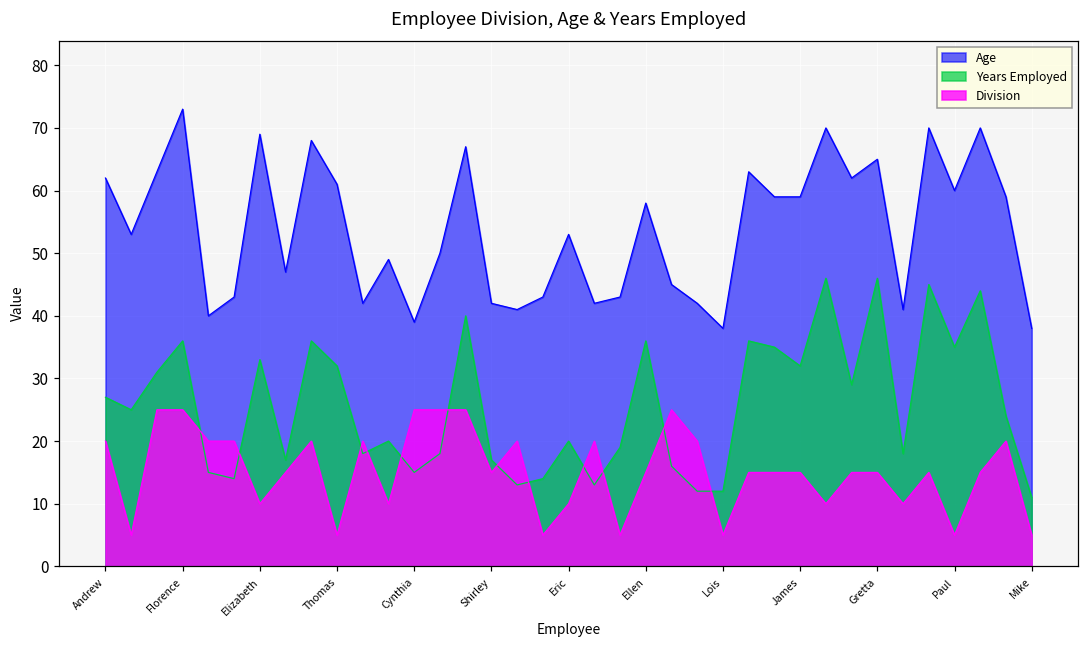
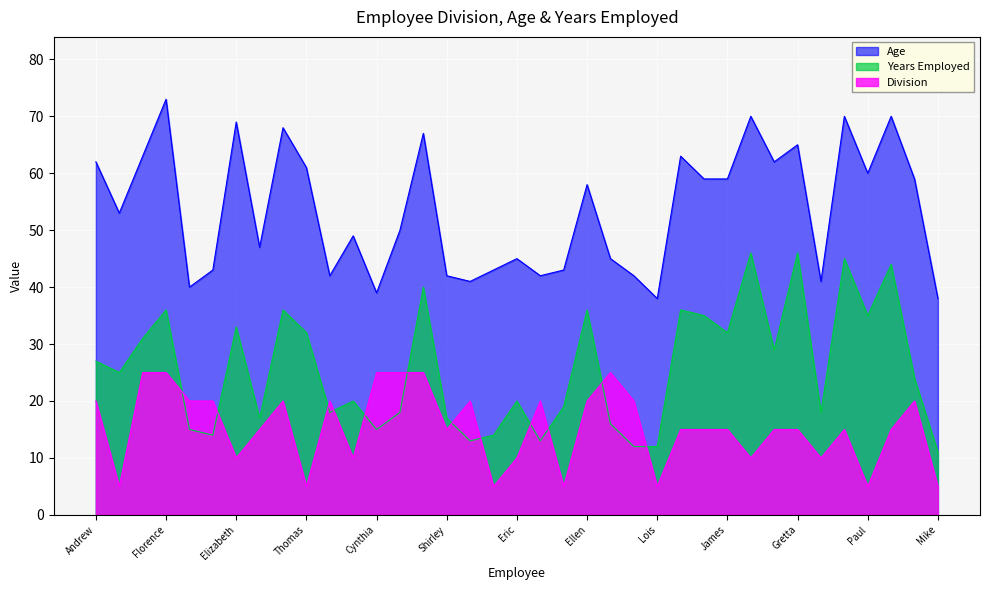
  {
    "Age": {
      "Andrew": 62,
      "Florence": 73,
      "Elizabeth": 69,
      "Thomas": 61,
      "Cynthia": 39,
      "Shirley": 42,
-     "Eric": 53,
+     "Eric": 45,
      "Ellen": 58,
      "Lois": 38,
      "James": 59,
      "Gretta": 65,
      "Paul": 60,
      "Mike": 38
    },
    "Years Employed": {
      "Andrew": 27,
      "Florence": 36,
      "Elizabeth": 33,
      "Thomas": 32,
      "Cynthia": 15,
      "Shirley": 17,
      "Eric": 20,
      "Ellen": 36,
      "Lois": 12,
      "James": 32,
      "Gretta": 46,
      "Paul": 35,
      "Mike": 11
    },
    "Division": {
      "Andrew": 20,
      "Florence": 25,
      "Elizabeth": 10,
      "Thomas": 5,
      "Cynthia": 25,
      "Shirley": 15,
      "Eric": 10,
-     "Ellen": 15,
+     "Ellen": 20,
      "Lois": 5,
      "James": 15,
      "Gretta": 15,
      "Paul": 5,
      "Mike": 5
    }
  }
